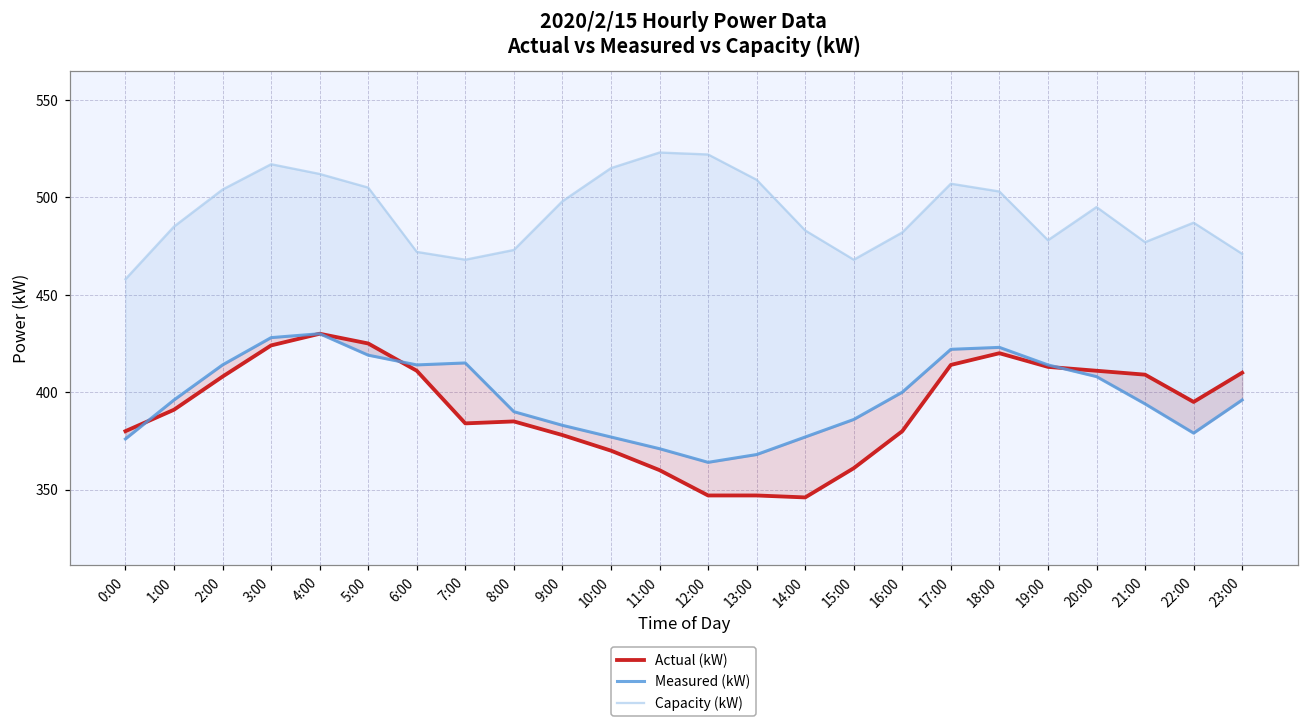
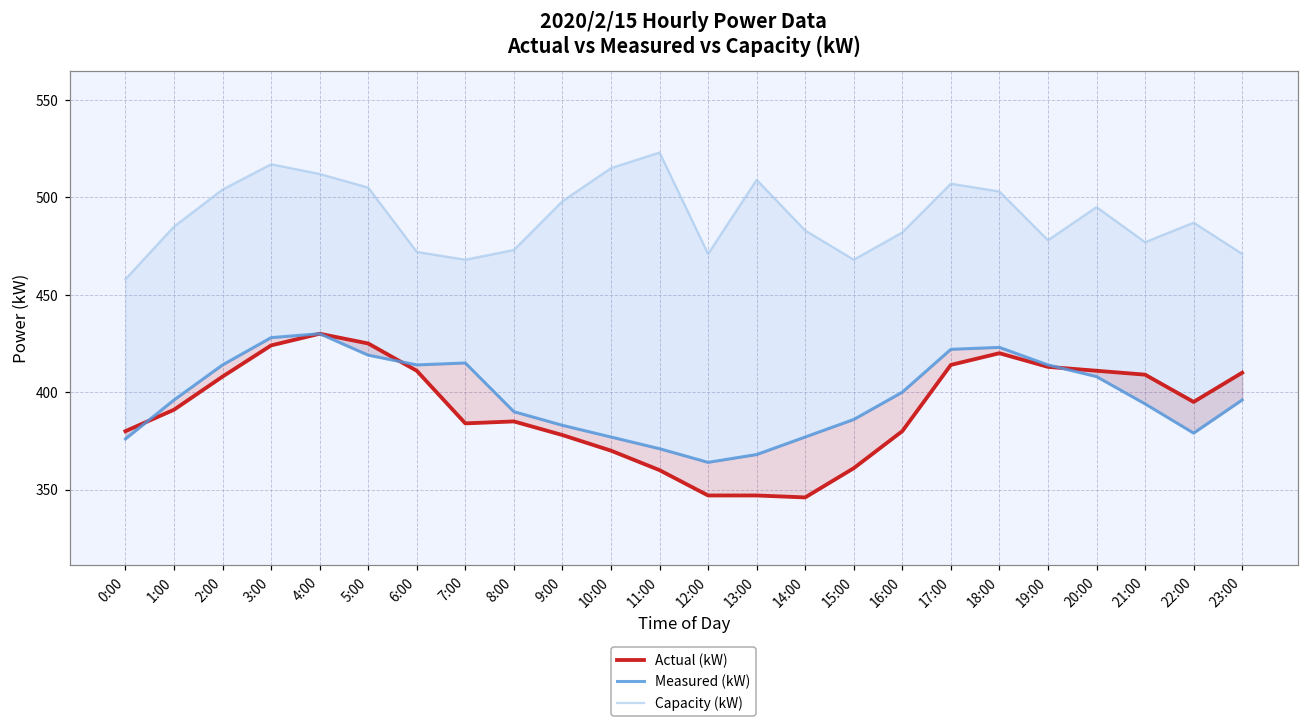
  {
    "Measured (kW)": {
      "0:00": 376,
      "5:00": 419,
      "20:00": 408,
      "21:00": 394,
      "22:00": 379,
      "23:00": 396
    },
    "Capacity (kW)": {
      "0:00": 458,
      "1:00": 485,
      "2:00": 504,
      "3:00": 517,
      "4:00": 512,
      "5:00": 505,
      "6:00": 472,
      "7:00": 468,
      "8:00": 473,
      "9:00": 498,
      "10:00": 515,
      "11:00": 523,
-     "12:00": 522,
+     "12:00": 471,
      "13:00": 509,
      "14:00": 483,
      "15:00": 468,
      "16:00": 482,
      "17:00": 507,
      "18:00": 503,
      "19:00": 478,
      "20:00": 495,
      "21:00": 477,
      "22:00": 487,
      "23:00": 471
    }
  }
